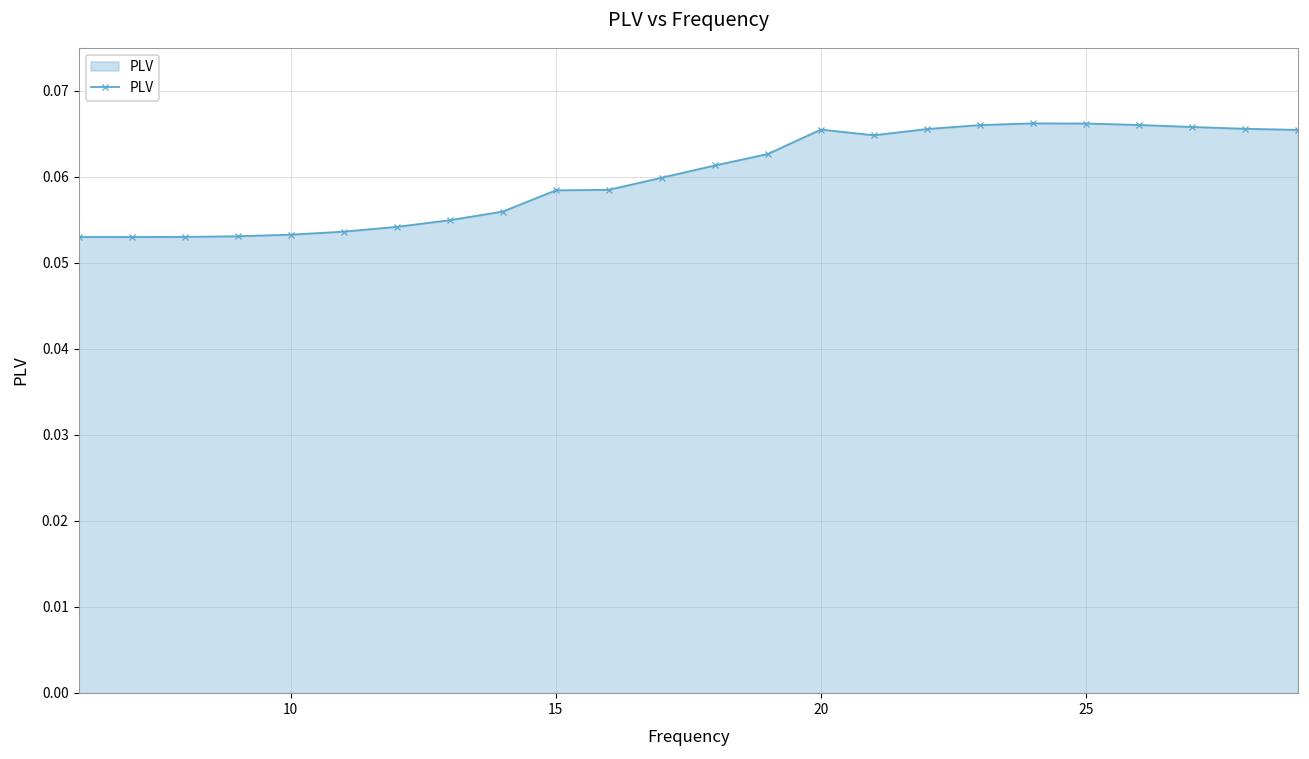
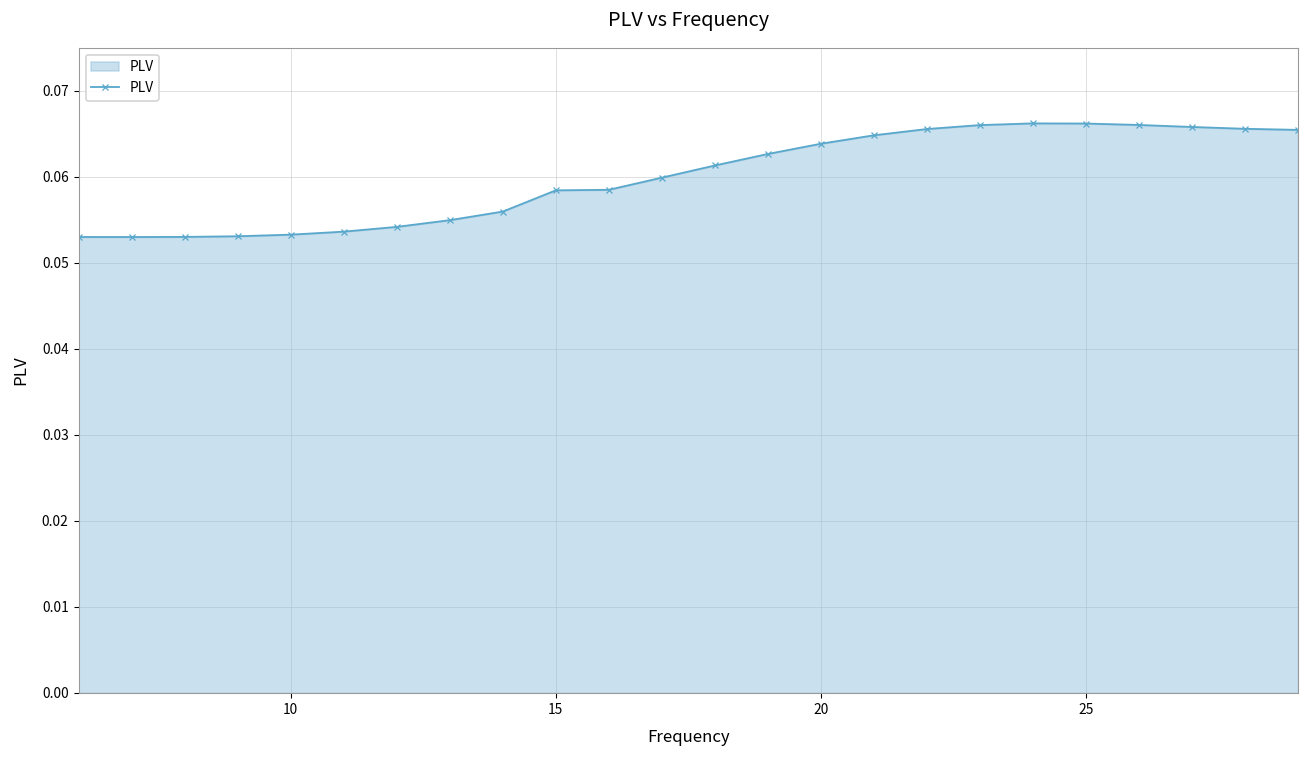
  {
    "10": 0.053,
    "15": 0.058,
-   "20": 0.065,
+   "20": 0.064,
    "25": 0.066
  }
